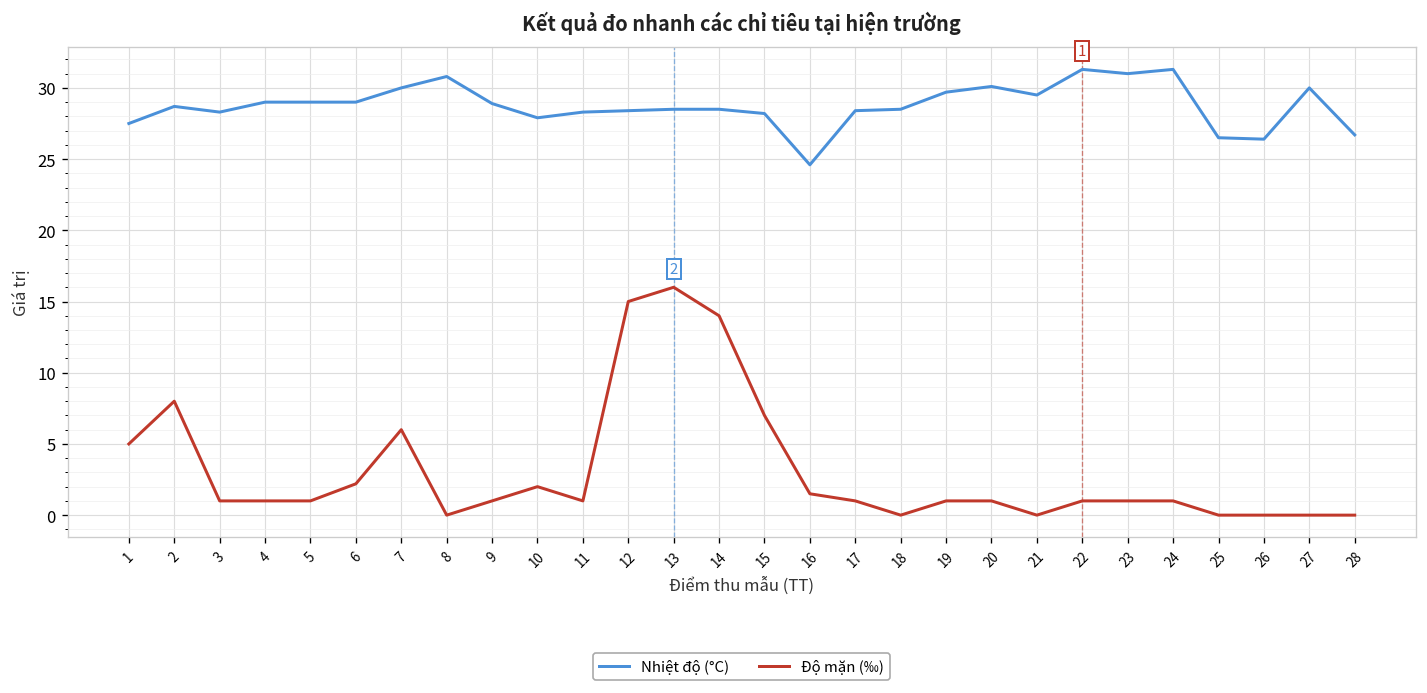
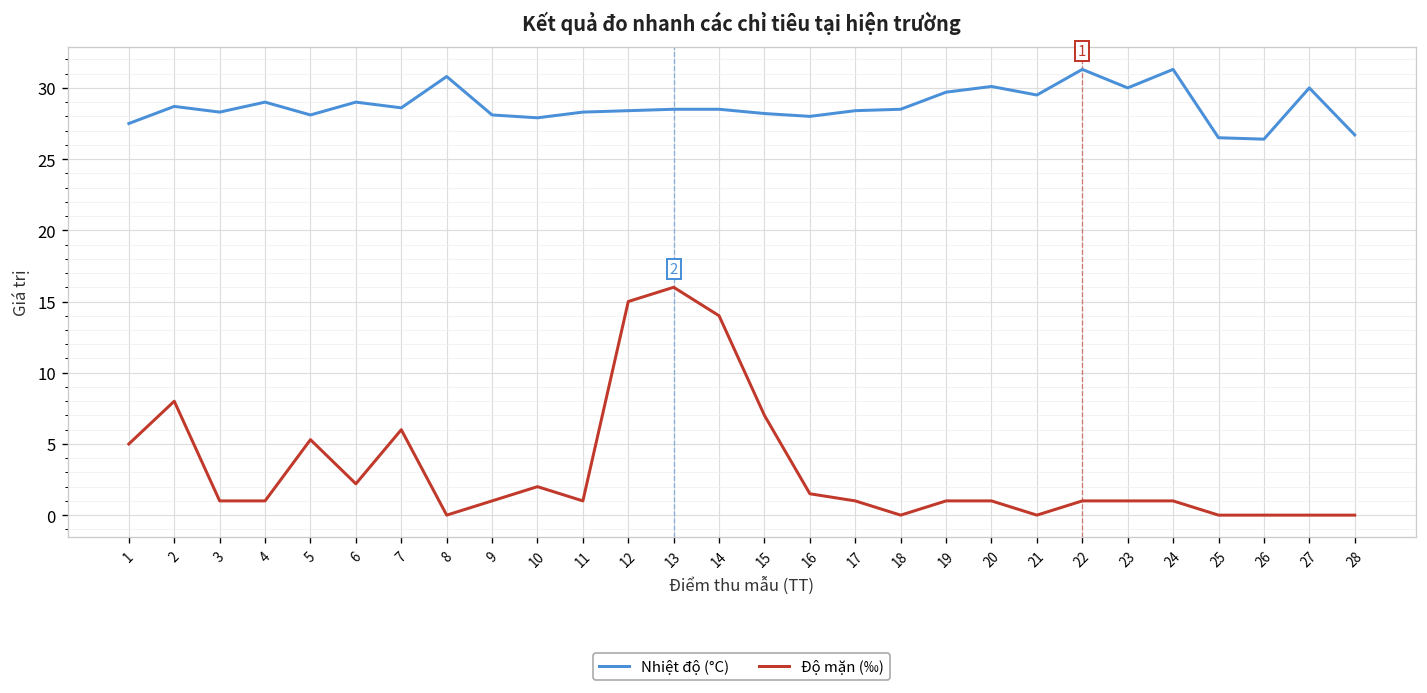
  {
    "Nhiệt độ (°C)": {
      "1": 27.5,
      "2": 28.7,
      "3": 28.3,
      "4": 29.0,
-     "5": 29.0,
+     "5": 28.1,
      "6": 29.0,
-     "7": 30.0,
+     "7": 28.6,
      "8": 30.8,
-     "9": 28.9,
+     "9": 28.1,
      "10": 27.9,
      "11": 28.3,
      "12": 28.4,
      "13": 28.5,
      "14": 28.5,
      "15": 28.2,
-     "16": 24.6,
+     "16": 28.0,
      "17": 28.4,
      "18": 28.5,
      "19": 29.7,
      "20": 30.1,
      "21": 29.5,
-     "23": 31,
+     "23": 30,
      "24": 31.3,
      "25": 26.5,
      "26": 26.4,
      "27": 30.0,
      "28": 26.7
    },
    "Độ mặn (‰)": {
      "1": 5.0,
      "2": 8.0,
      "3": 1.0,
      "4": 1.0,
-     "5": 1.0,
+     "5": 5.3,
      "6": 2.2,
      "7": 6.0,
      "8": 0.0,
      "9": 1.0,
      "10": 2.0,
      "11": 1.0,
      "12": 15.0,
      "14": 14.0,
      "15": 7.0,
      "16": 1.5,
      "17": 1.0,
      "18": 0.0,
      "19": 1.0,
      "20": 1.0,
      "21": 0.0,
      "22": 1.0,
      "23": 1.0,
      "24": 1.0,
      "25": 0.0,
      "26": 0.0,
      "27": 0.0,
      "28": 0.0
    }
  }
